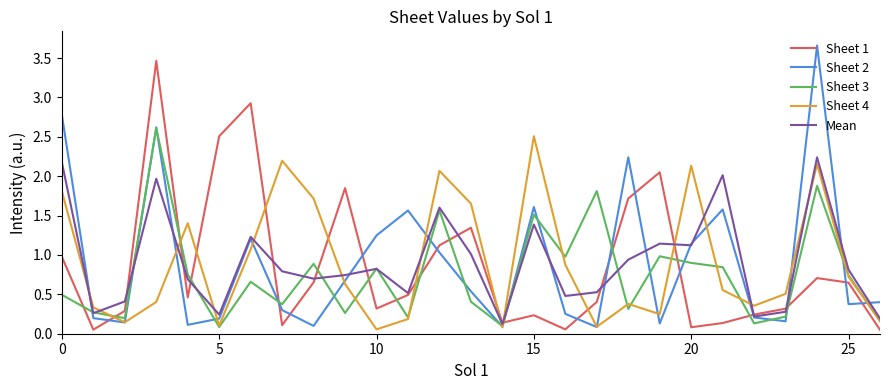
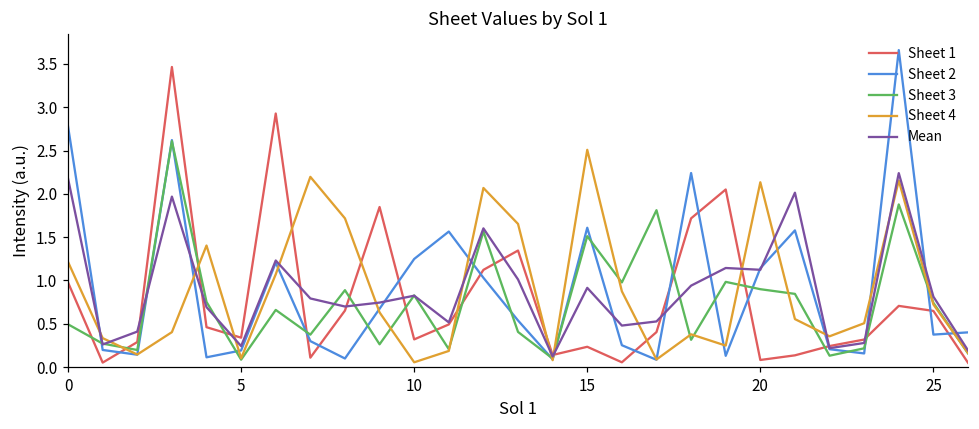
  {
    "Sheet 1": {
      "0": 1.0,
-     "5": 2.5,
+     "5": 0.3,
      "10": 0.3,
      "15": 0.2,
      "20": 0.1,
      "25": 0.6
    },
    "Sheet 2": {
      "0": 2.8,
      "5": 0.2,
      "10": 1.2,
      "15": 1.6,
      "25": 0.4
    },
    "Sheet 3": {
      "0": 0.5,
      "15": 1.5,
      "20": 0.9
    },
    "Sheet 4": {
-     "0": 1.8,
+     "0": 1.2,
      "10": 0.1,
      "15": 2.5,
      "20": 2.1
    },
    "Mean": {
      "0": 2.2,
      "5": 0.2,
-     "15": 1.4,
+     "15": 0.9,
      "25": 0.8
    }
  }
